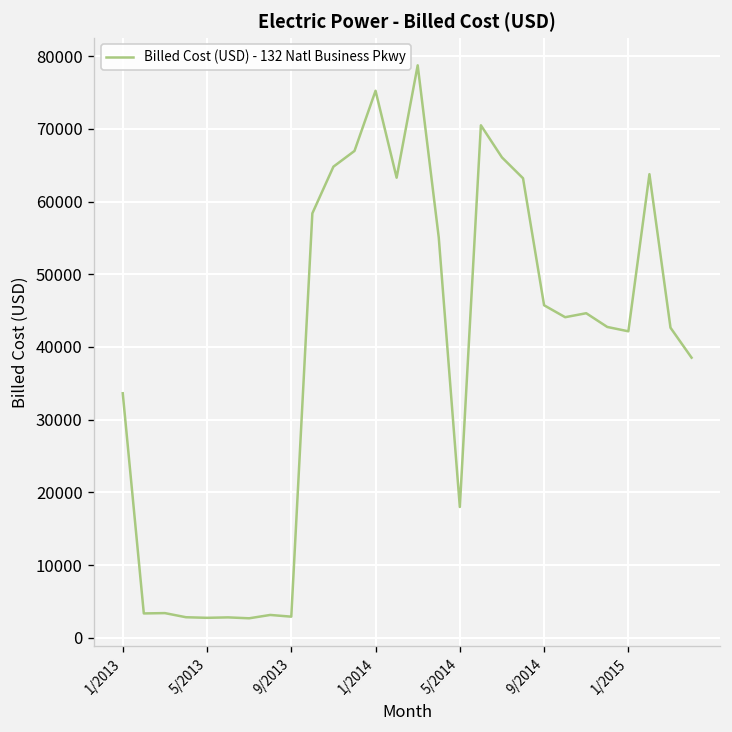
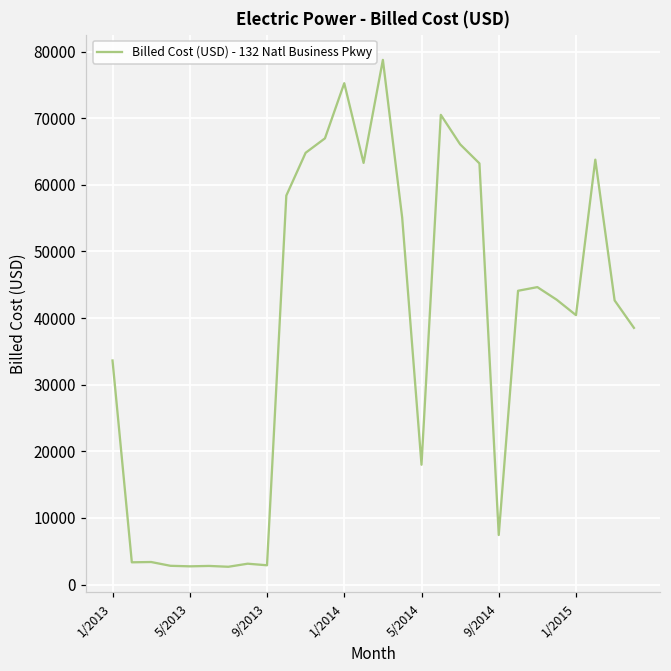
  {
    "1/2013": 34000,
    "5/2013": 3000,
    "9/2013": 3000,
    "1/2014": 75000,
    "5/2014": 18000,
-   "9/2014": 46000,
-   "1/2015": 42000
+   "9/2014": 7000,
+   "1/2015": 40000
  }
